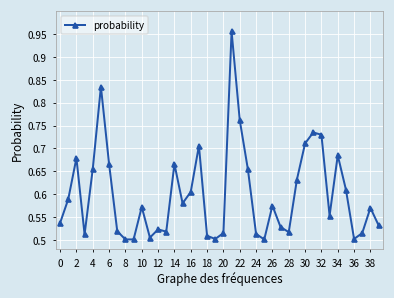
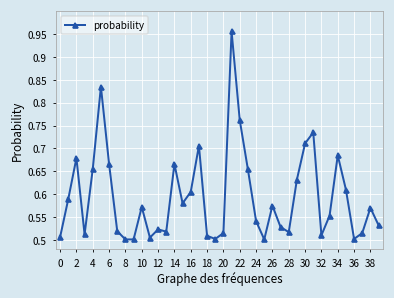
  {
-   "0": 0.54,
+   "0": 0.51,
    "2": 0.68,
    "4": 0.66,
    "6": 0.67,
    "8": 0.50,
    "10": 0.57,
    "12": 0.52,
    "14": 0.67,
    "16": 0.61,
    "18": 0.51,
    "20": 0.52,
    "22": 0.76,
-   "24": 0.51,
+   "24": 0.54,
    "26": 0.58,
    "28": 0.52,
    "30": 0.71,
-   "32": 0.73,
+   "32": 0.51,
    "34": 0.69,
    "36": 0.50,
    "38": 0.57
  }
